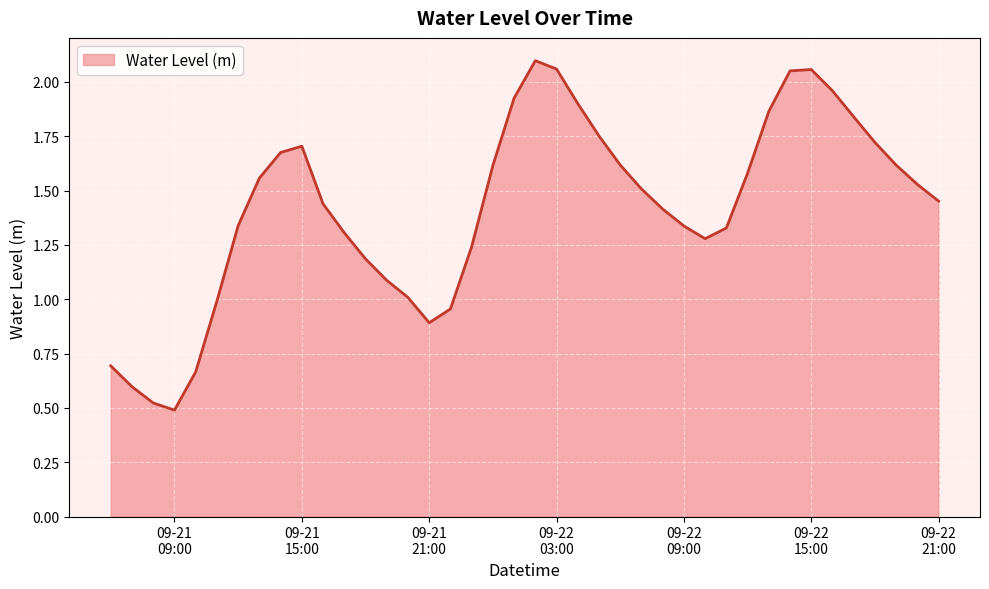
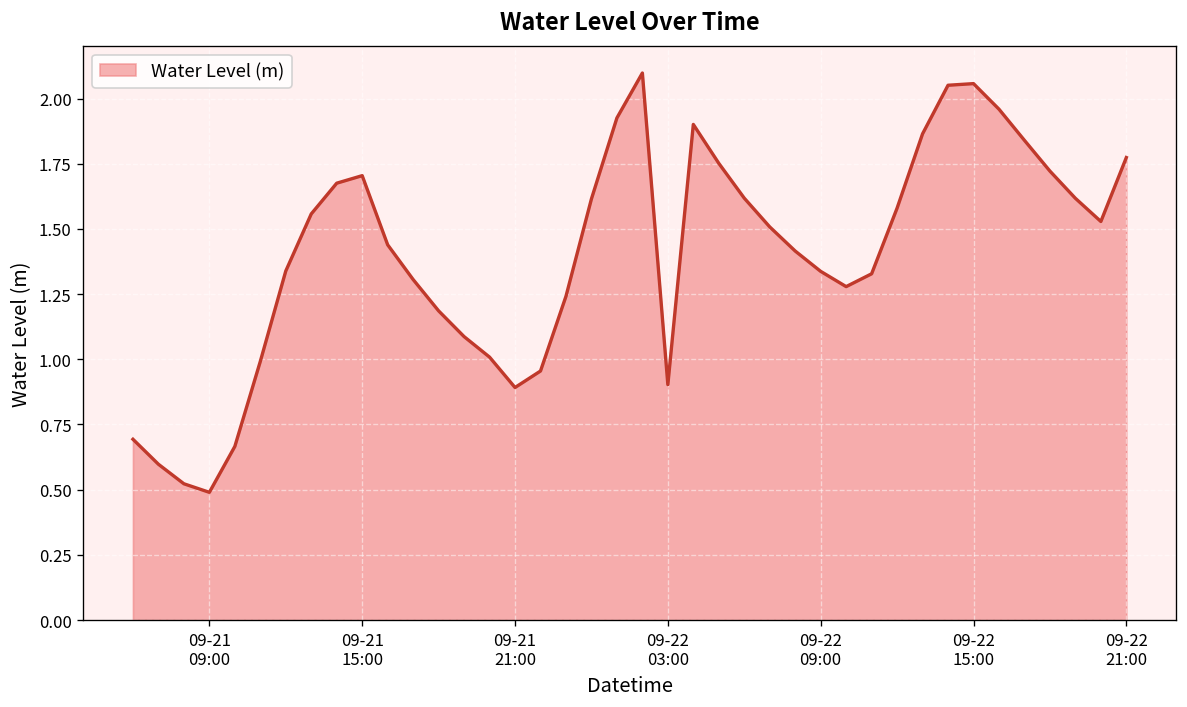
  {
    "09-21 09:00": 0.49,
    "09-21 15:00": 1.70,
    "09-21 21:00": 0.89,
-   "09-22 03:00": 2.06,
+   "09-22 03:00": 0.90,
    "09-22 09:00": 1.34,
    "09-22 15:00": 2.06,
-   "09-22 21:00": 1.45
+   "09-22 21:00": 1.77
  }
